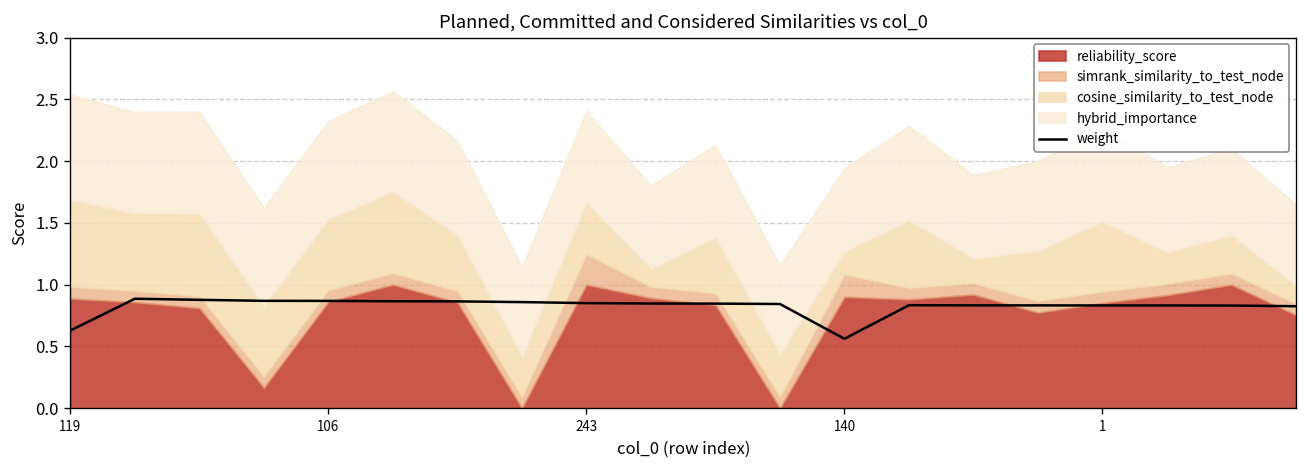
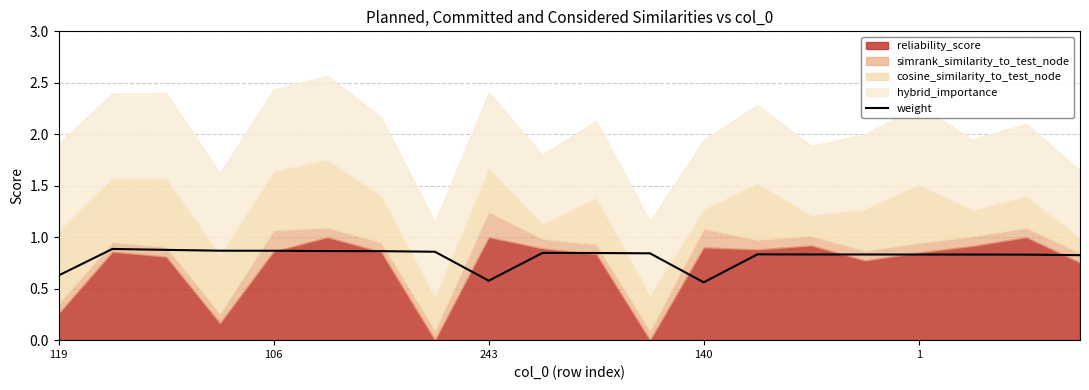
  {
    "reliability_score": {
-     "119": 0.89,
+     "119": 0.26,
      "243": 1.00,
      "140": 0.90
    },
    "weight": {
      "119": 0.63,
-     "243": 0.85,
+     "243": 0.58,
      "140": 0.56
    },
    "simrank_similarity_to_test_node": {
      "119": 0.10,
-     "106": 0.09,
+     "106": 0.20,
      "243": 0.25,
      "140": 0.18
    }
  }
